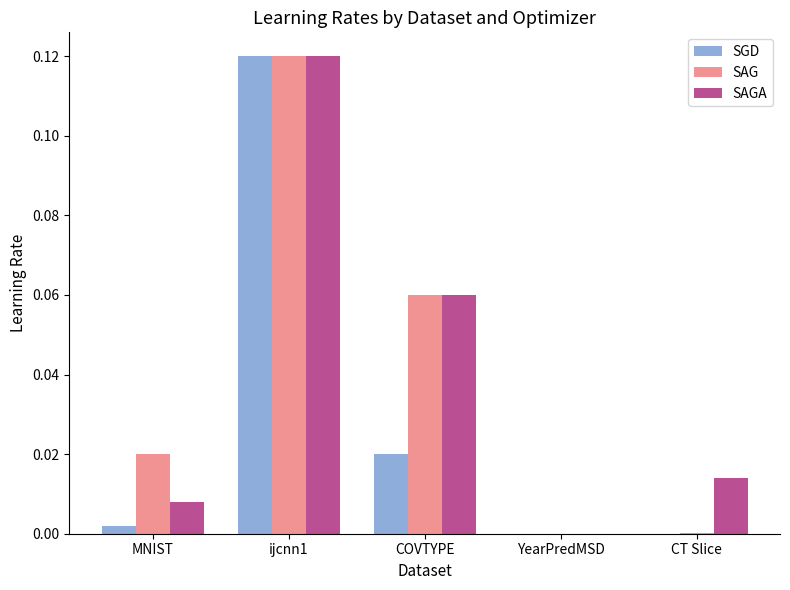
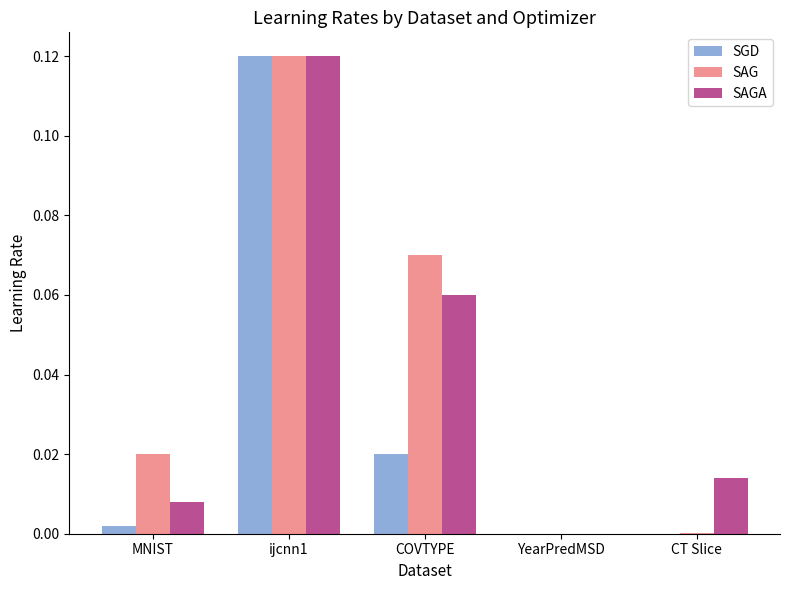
  {
    "SGD": {
      "MNIST": 0.002,
      "ijcnn1": 0.12,
      "COVTYPE": 0.02
    },
    "SAG": {
      "MNIST": 0.02,
      "ijcnn1": 0.12,
-     "COVTYPE": 0.06
+     "COVTYPE": 0.07
    },
    "SAGA": {
      "MNIST": 0.008,
      "ijcnn1": 0.12,
      "COVTYPE": 0.06,
      "CT Slice": 0.014
    }
  }
